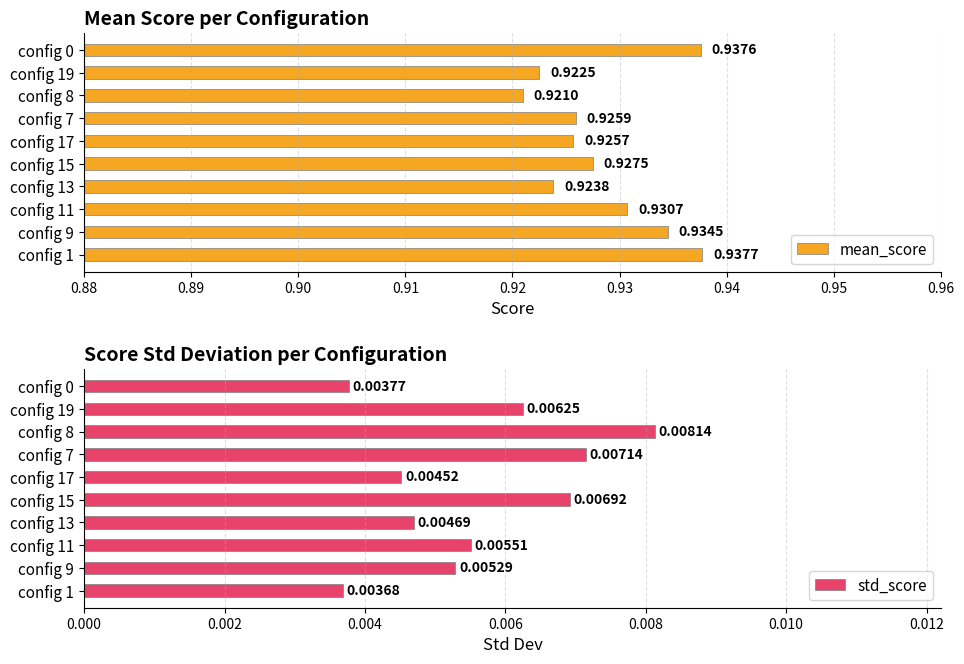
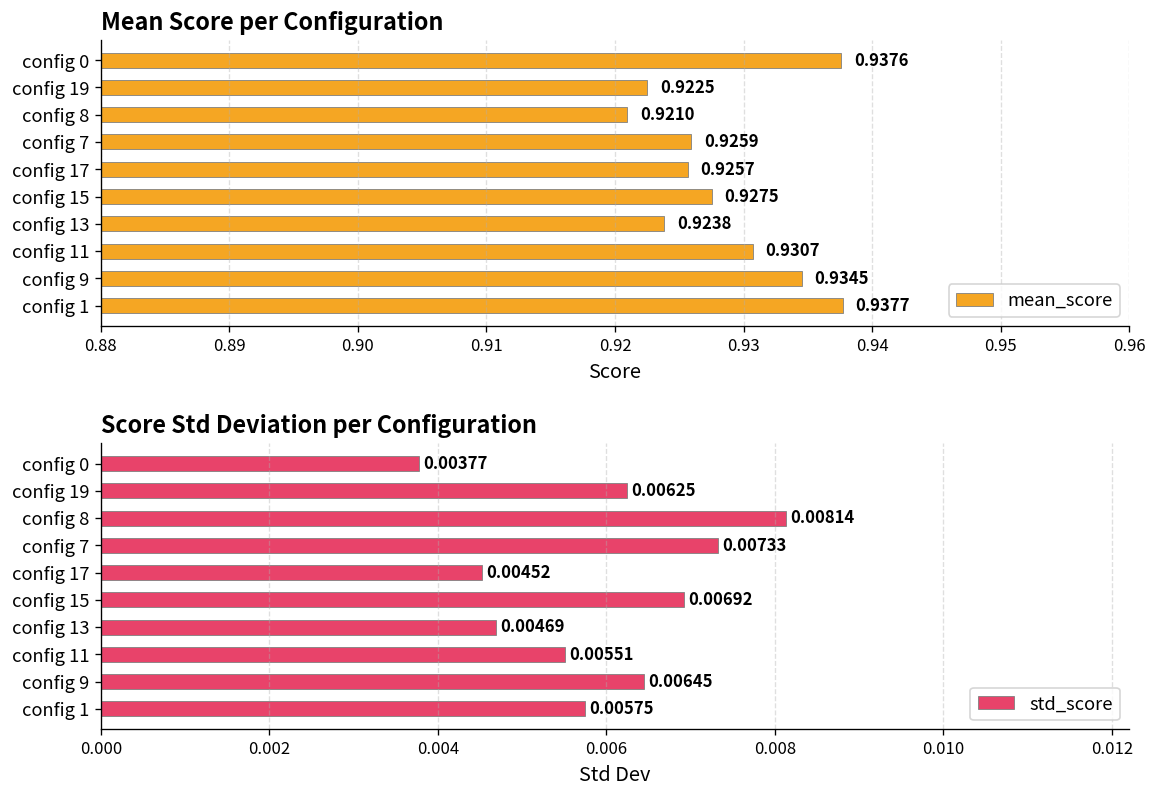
  {
    "Mean Score per Configuration": {
      "config 0": 0.9376,
      "config 19": 0.9225,
      "config 8": 0.9210,
      "config 7": 0.9259,
      "config 17": 0.9257,
      "config 15": 0.9275,
      "config 13": 0.9238,
      "config 11": 0.9307,
      "config 9": 0.9345,
      "config 1": 0.9377
    },
    "Score Std Deviation per Configuration": {
      "config 0": 0.00377,
      "config 19": 0.00625,
      "config 8": 0.00814,
-     "config 7": 0.00714,
+     "config 7": 0.00733,
      "config 17": 0.00452,
      "config 15": 0.00692,
      "config 13": 0.00469,
      "config 11": 0.00551,
-     "config 9": 0.00529,
-     "config 1": 0.00368
+     "config 9": 0.00645,
+     "config 1": 0.00575
    }
  }
